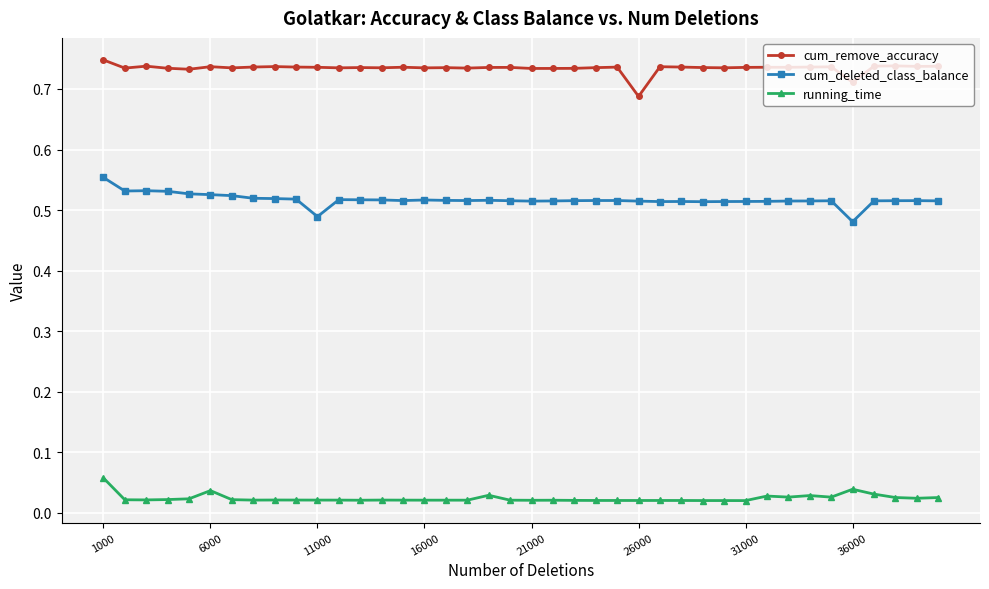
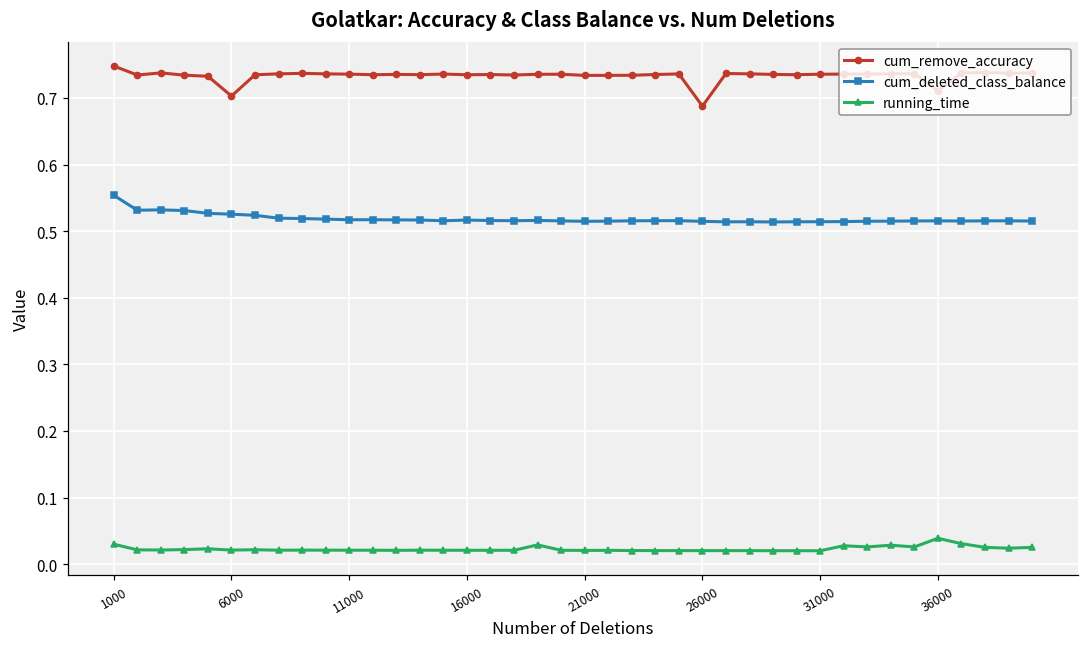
  {
    "cum_remove_accuracy": {
      "1000": 0.75,
-     "6000": 0.74,
+     "6000": 0.70,
      "11000": 0.74,
      "16000": 0.73,
      "21000": 0.73,
      "26000": 0.69,
      "31000": 0.74
    },
    "cum_deleted_class_balance": {
      "1000": 0.55,
      "6000": 0.53,
-     "11000": 0.49,
+     "11000": 0.52,
      "16000": 0.52,
      "21000": 0.51,
      "26000": 0.51,
      "31000": 0.51,
-     "36000": 0.48
+     "36000": 0.52
    },
    "running_time": {
-     "1000": 0.06,
-     "6000": 0.04,
+     "1000": 0.03,
+     "6000": 0.02,
      "11000": 0.02,
      "16000": 0.02,
      "21000": 0.02,
      "26000": 0.02,
      "31000": 0.02,
      "36000": 0.04
    }
  }
